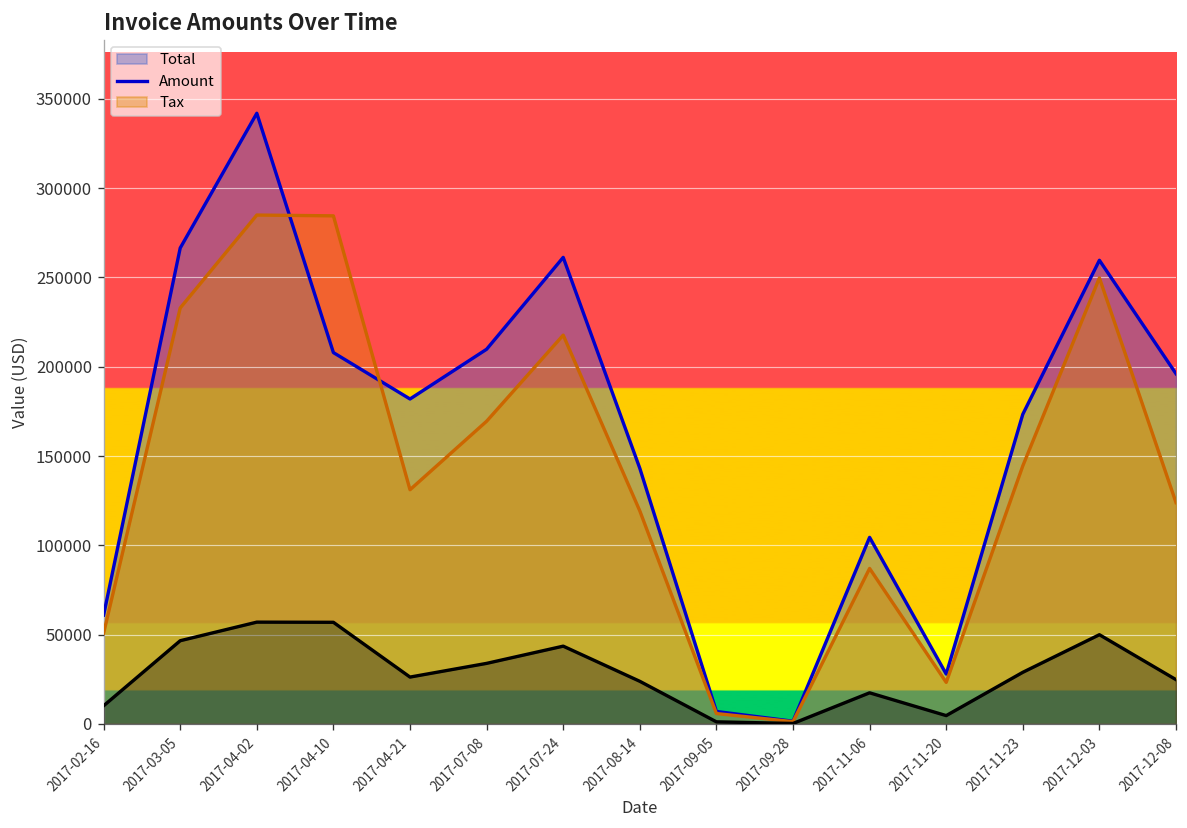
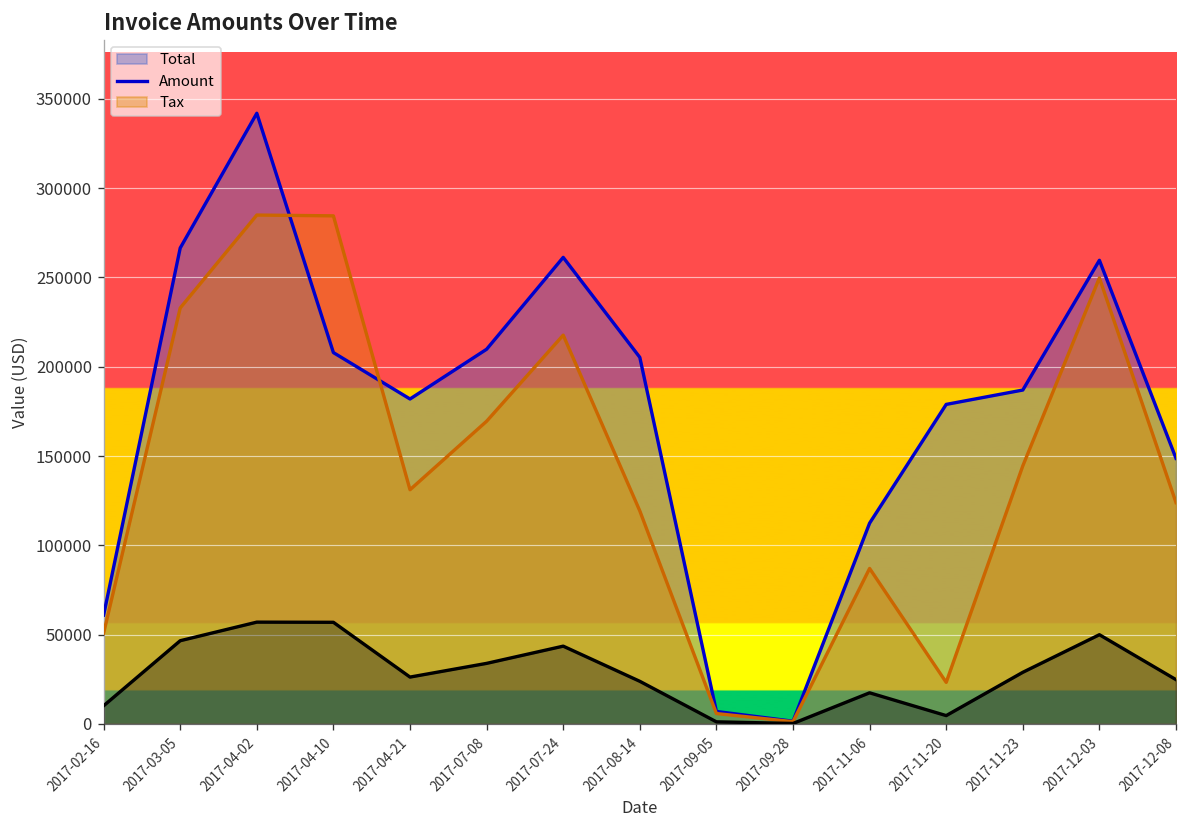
  {
    "Total": {
      "2017-02-16": 61000,
      "2017-03-05": 266000,
      "2017-04-02": 342000,
      "2017-04-10": 208000,
      "2017-04-21": 182000,
      "2017-07-08": 210000,
      "2017-07-24": 261000,
-     "2017-08-14": 143000,
-     "2017-11-06": 104000,
-     "2017-11-20": 28000,
-     "2017-11-23": 173000,
+     "2017-08-14": 205000,
+     "2017-11-06": 112000,
+     "2017-11-20": 179000,
+     "2017-11-23": 187000,
      "2017-12-03": 260000,
-     "2017-12-08": 196000
+     "2017-12-08": 149000
    }
  }
